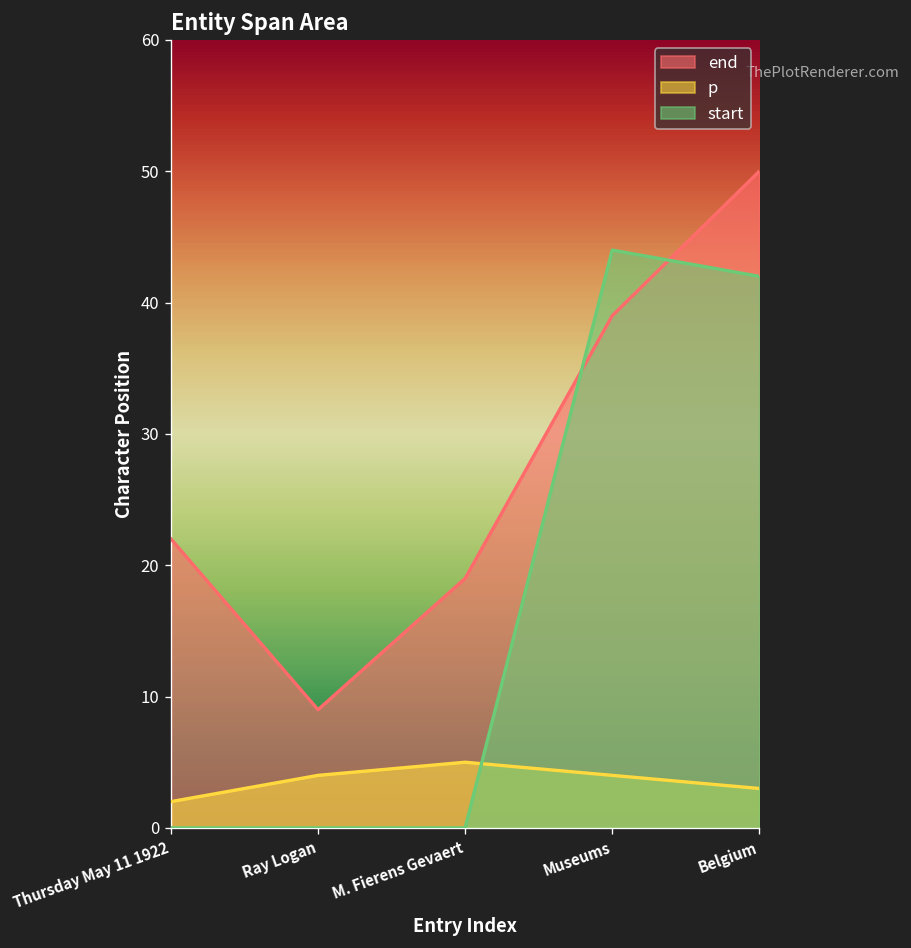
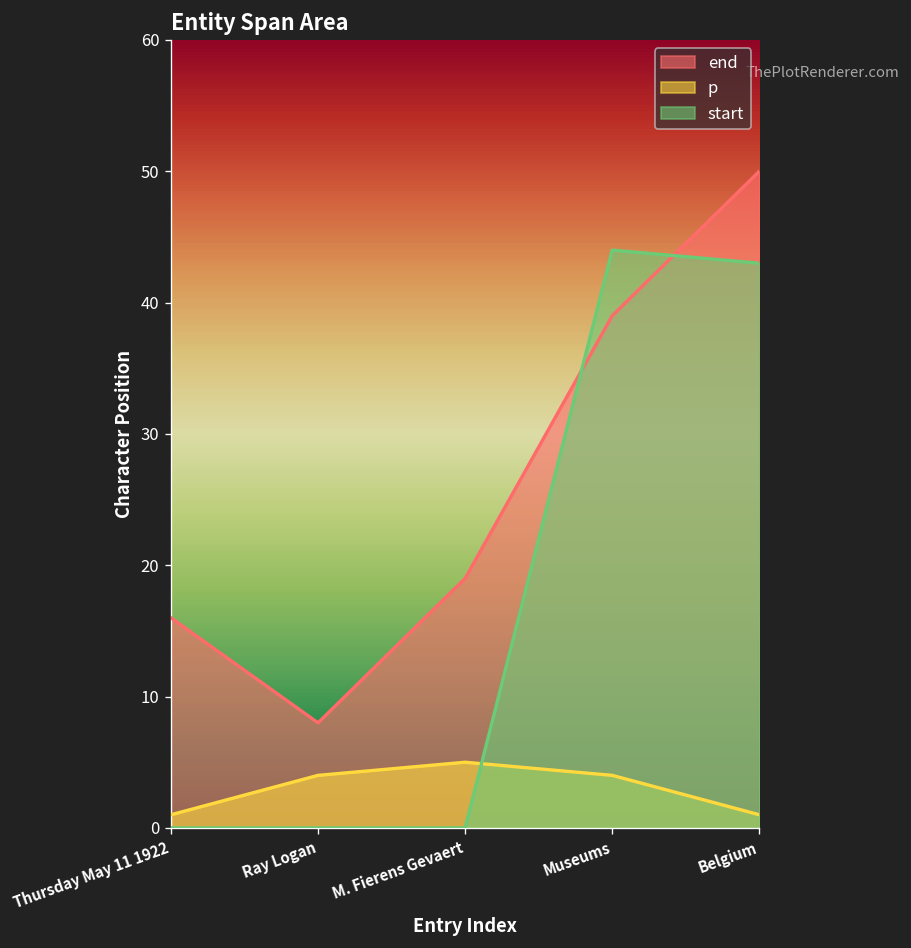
  {
    "end": {
-     "Thursday May 11 1922": 22,
-     "Ray Logan": 9,
+     "Thursday May 11 1922": 16,
+     "Ray Logan": 8,
      "M. Fierens Gevaert": 19,
      "Museums": 39,
      "Belgium": 50
    },
    "p": {
-     "Thursday May 11 1922": 2,
+     "Thursday May 11 1922": 1,
      "Ray Logan": 4,
      "M. Fierens Gevaert": 5,
      "Museums": 4,
-     "Belgium": 3
+     "Belgium": 1
    },
    "start": {
      "Thursday May 11 1922": 0,
      "Ray Logan": 0,
      "M. Fierens Gevaert": 0,
      "Museums": 44,
-     "Belgium": 42
+     "Belgium": 43
    }
  }
